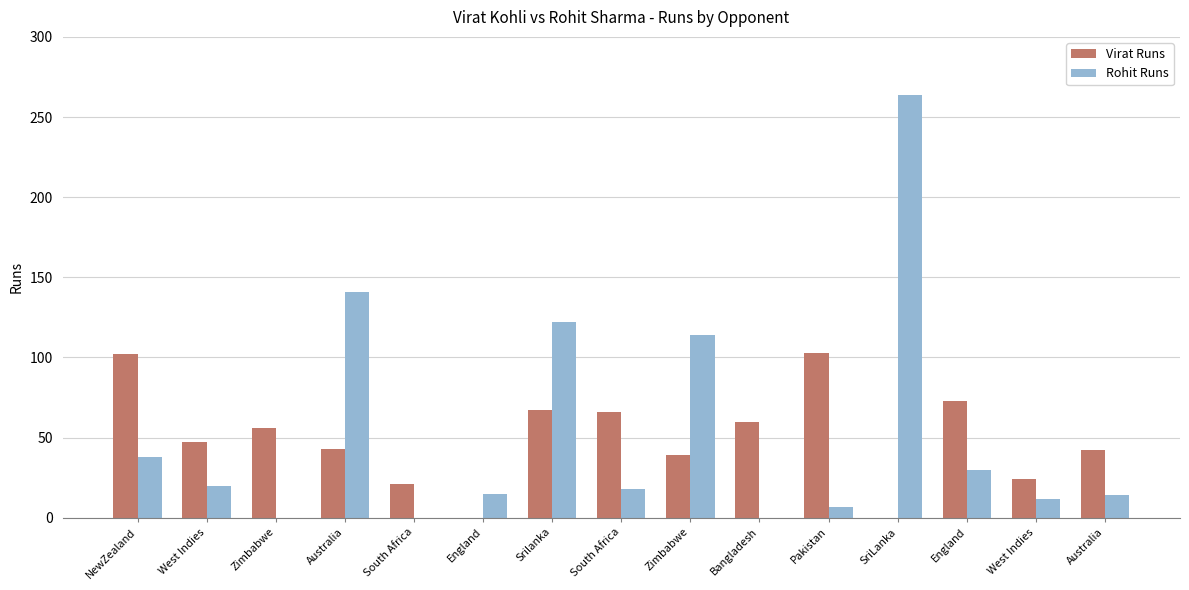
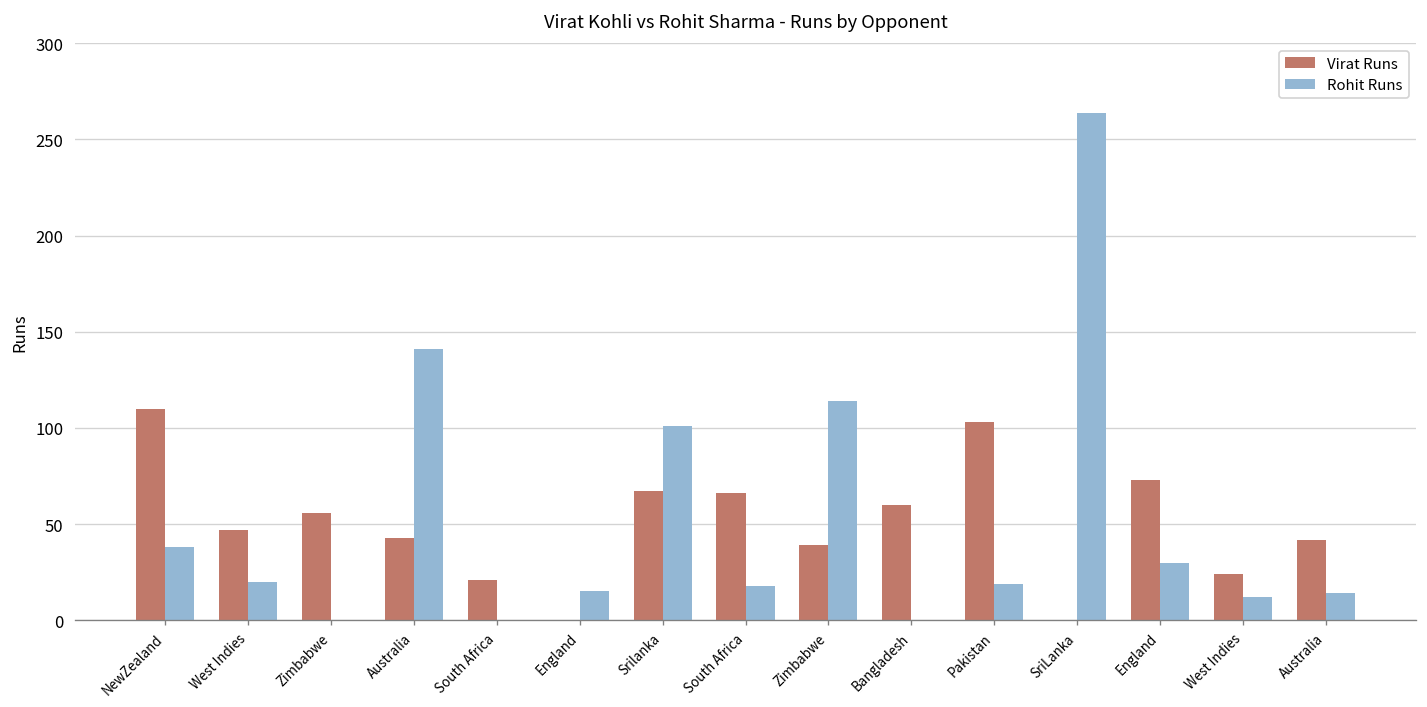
  {
    "Virat Runs": {
-     "NewZealand": 102,
+     "NewZealand": 110,
      "Srilanka": 67,
      "Bangladesh": 60,
      "Pakistan": 103,
      "SriLanka": 0
    },
    "Rohit Runs": {
      "NewZealand": 38,
-     "Srilanka": 122,
+     "Srilanka": 101,
      "Bangladesh": 0,
-     "Pakistan": 7,
+     "Pakistan": 19,
      "SriLanka": 264
    }
  }
